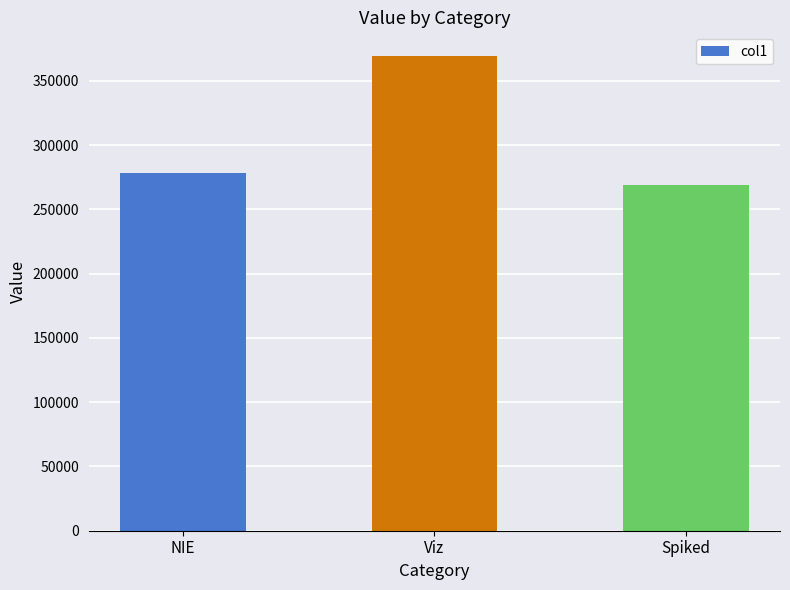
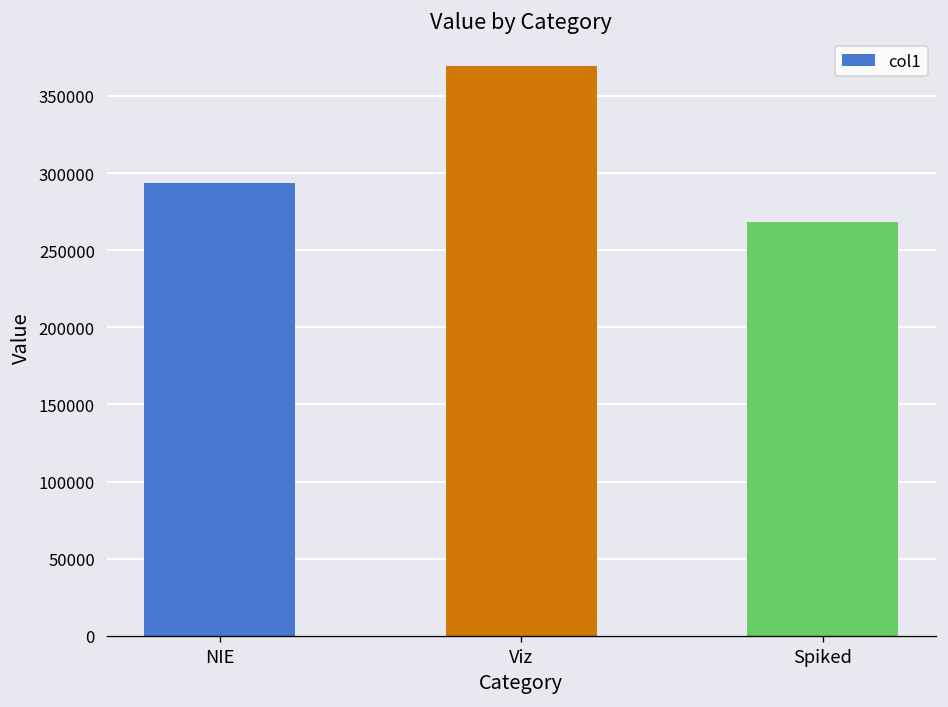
  {
-   "NIE": 278000,
+   "NIE": 294000,
    "Viz": 369000,
    "Spiked": 269000
  }
